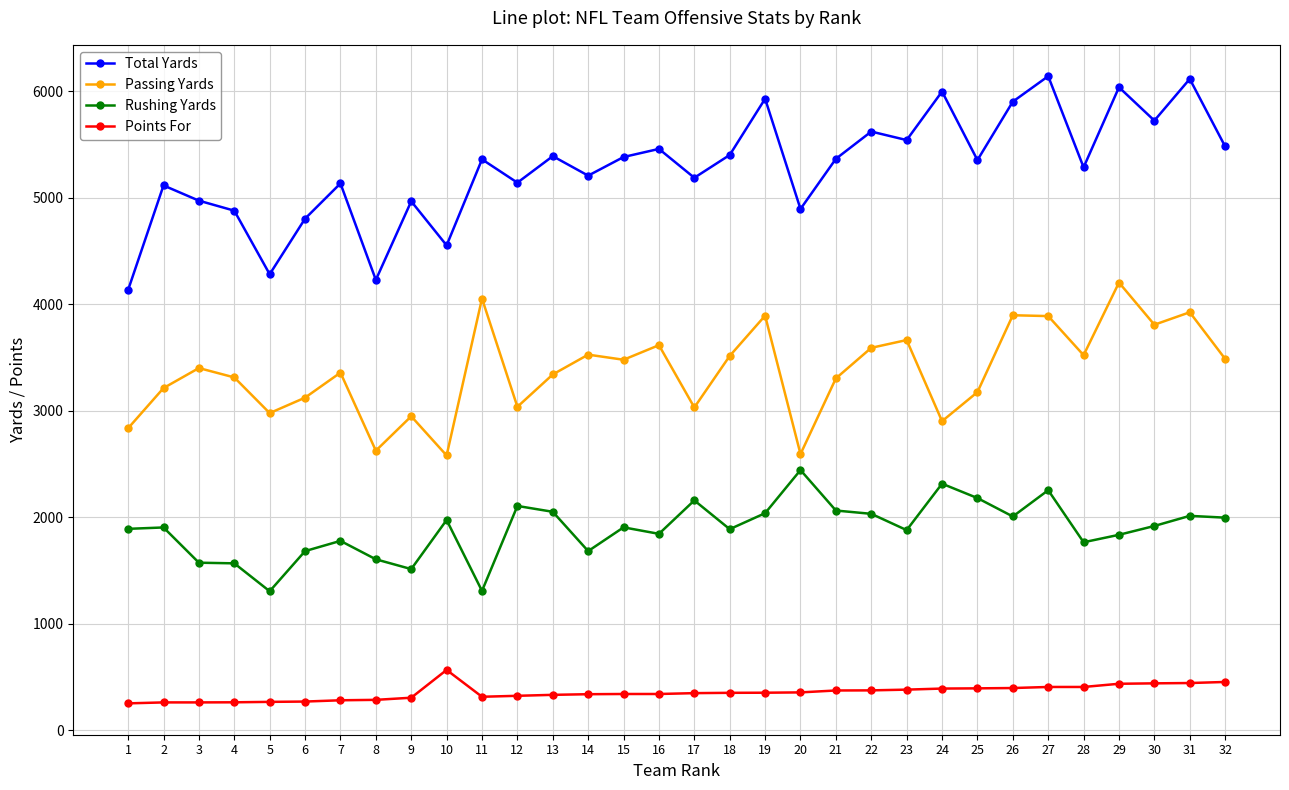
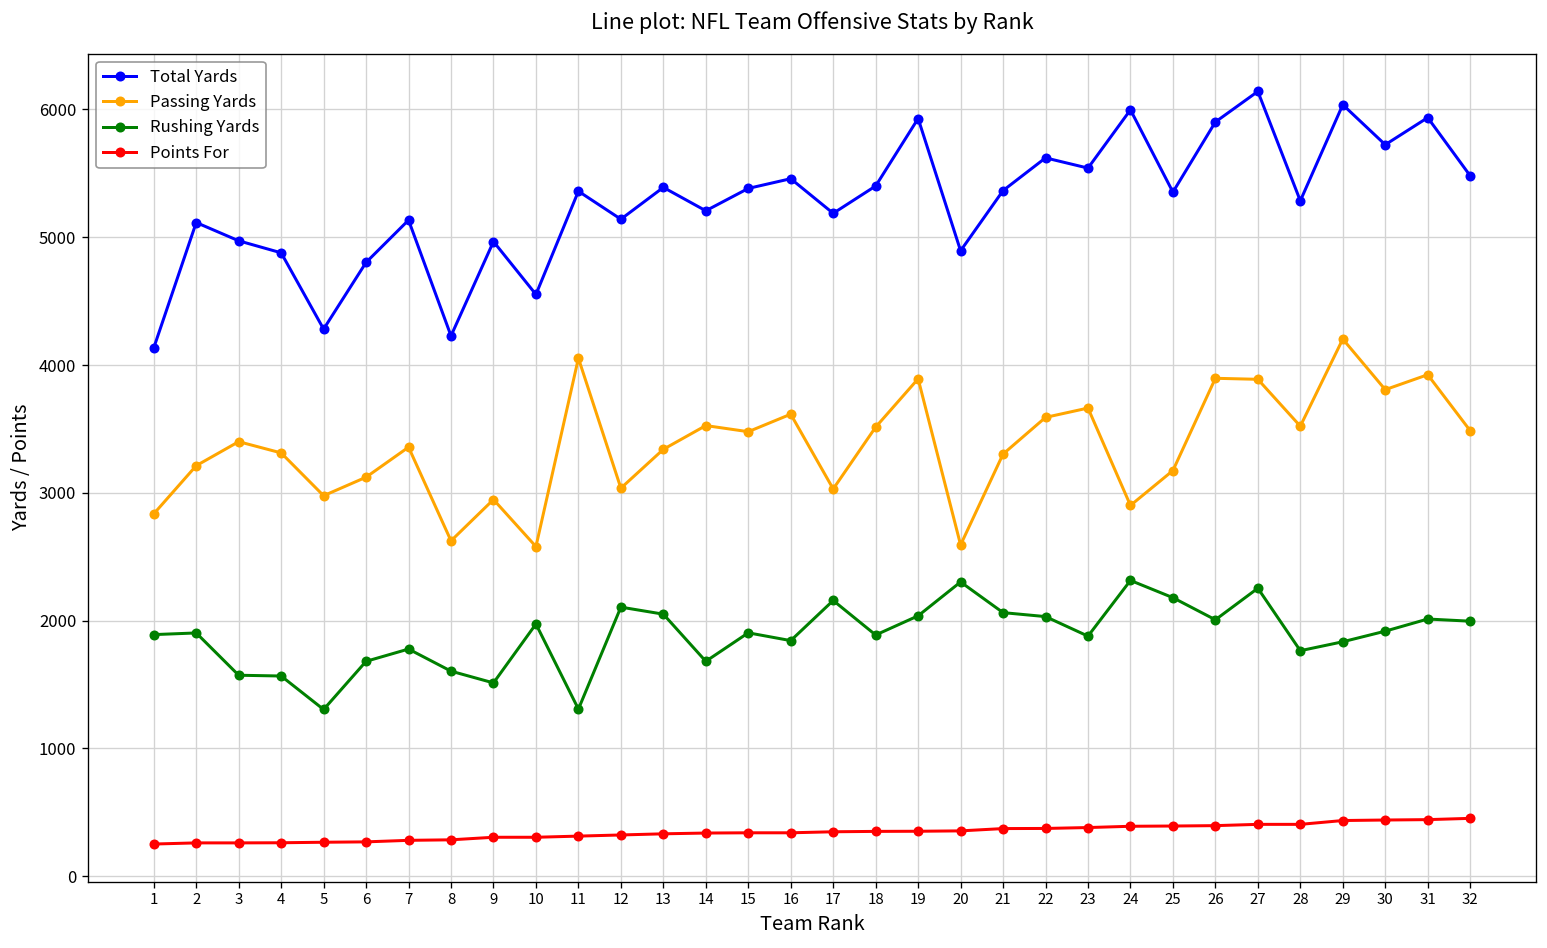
  {
    "Total Yards": {
      "1": 4130,
      "2": 5120,
      "3": 4970,
      "4": 4880,
      "5": 4280,
      "6": 4800,
      "7": 5130,
      "8": 4230,
      "9": 4970,
      "10": 4550,
      "11": 5360,
      "12": 5140,
      "13": 5390,
      "14": 5210,
      "15": 5380,
      "16": 5460,
      "17": 5190,
      "18": 5400,
      "19": 5930,
      "20": 4890,
      "21": 5370,
      "22": 5620,
      "23": 5540,
      "24": 6000,
      "25": 5350,
      "26": 5900,
      "27": 6140,
      "28": 5290,
      "29": 6040,
      "30": 5720,
-     "31": 6120,
+     "31": 5940,
      "32": 5480
    },
    "Passing Yards": {
      "1": 2840,
      "2": 3210,
      "3": 3400,
      "4": 3310,
      "5": 2980,
      "6": 3120,
      "7": 3360,
      "8": 2620,
      "9": 2950,
      "10": 2580,
      "11": 4050,
      "12": 3040,
      "13": 3340,
      "14": 3530,
      "15": 3480,
      "16": 3620,
      "17": 3030,
      "18": 3510,
      "19": 3890,
      "20": 2590,
      "21": 3300,
      "22": 3590,
      "23": 3660,
      "24": 2900,
      "25": 3170,
      "26": 3900,
      "27": 3890,
      "28": 3520,
      "29": 4200,
      "30": 3810,
      "31": 3920,
      "32": 3490
    },
    "Rushing Yards": {
      "1": 1890,
      "2": 1900,
      "3": 1570,
      "4": 1570,
      "5": 1300,
      "6": 1680,
      "7": 1780,
      "8": 1600,
      "9": 1510,
      "10": 1970,
      "11": 1310,
      "12": 2110,
      "13": 2050,
      "14": 1680,
      "15": 1900,
      "16": 1840,
      "17": 2160,
      "18": 1890,
      "19": 2040,
-     "20": 2440,
+     "20": 2300,
      "21": 2060,
      "22": 2030,
      "23": 1880,
      "24": 2310,
      "25": 2180,
      "26": 2010,
      "27": 2250,
      "28": 1760,
      "29": 1830,
      "30": 1920,
      "31": 2010,
      "32": 2000
    },
    "Points For": {
      "1": 250,
      "2": 260,
      "3": 260,
      "4": 260,
      "5": 270,
      "6": 270,
      "7": 280,
      "8": 280,
      "9": 300,
-     "10": 570,
+     "10": 300,
      "11": 310,
      "12": 320,
      "13": 330,
      "14": 340,
      "15": 340,
      "16": 340,
      "17": 350,
      "18": 350,
      "19": 350,
      "20": 350,
      "21": 370,
      "22": 370,
      "23": 380,
      "24": 390,
      "25": 390,
      "26": 400,
      "27": 410,
      "28": 410,
      "29": 440,
      "30": 440,
      "31": 440,
      "32": 450
    }
  }
